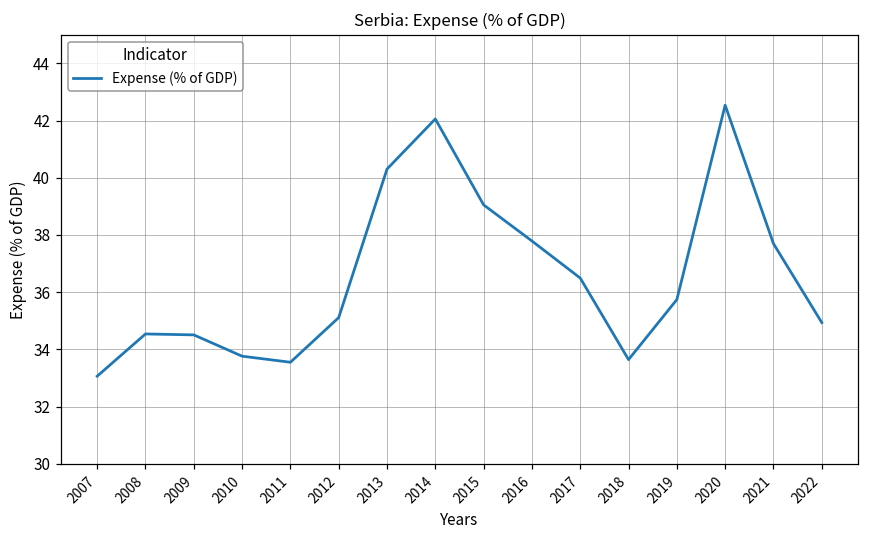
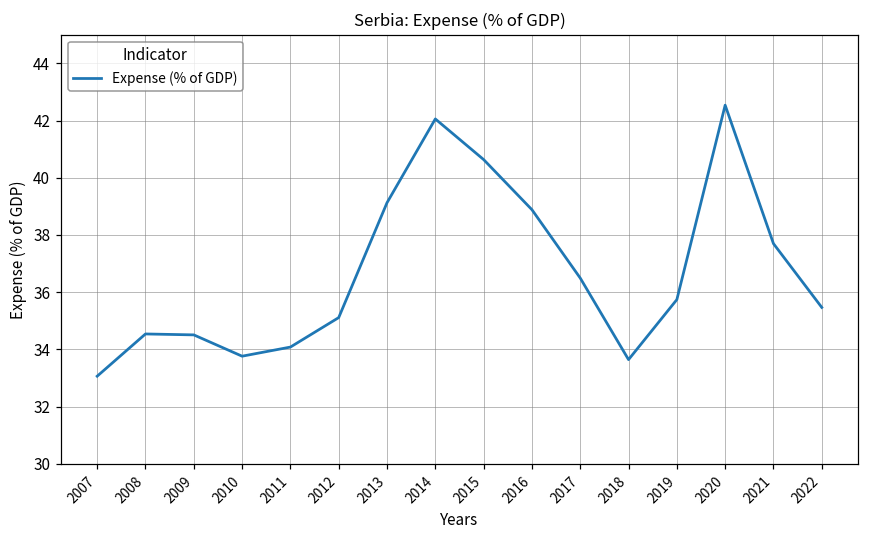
  {
    "2007": 33.1,
    "2008": 34.5,
    "2009": 34.5,
    "2010": 33.8,
-   "2011": 33.6,
+   "2011": 34.1,
    "2012": 35.1,
-   "2013": 40.3,
+   "2013": 39.1,
    "2014": 42.1,
-   "2015": 39.1,
-   "2016": 37.8,
+   "2015": 40.6,
+   "2016": 38.9,
    "2017": 36.5,
    "2018": 33.6,
    "2019": 35.7,
    "2020": 42.5,
    "2021": 37.7,
-   "2022": 34.9
+   "2022": 35.5
  }
